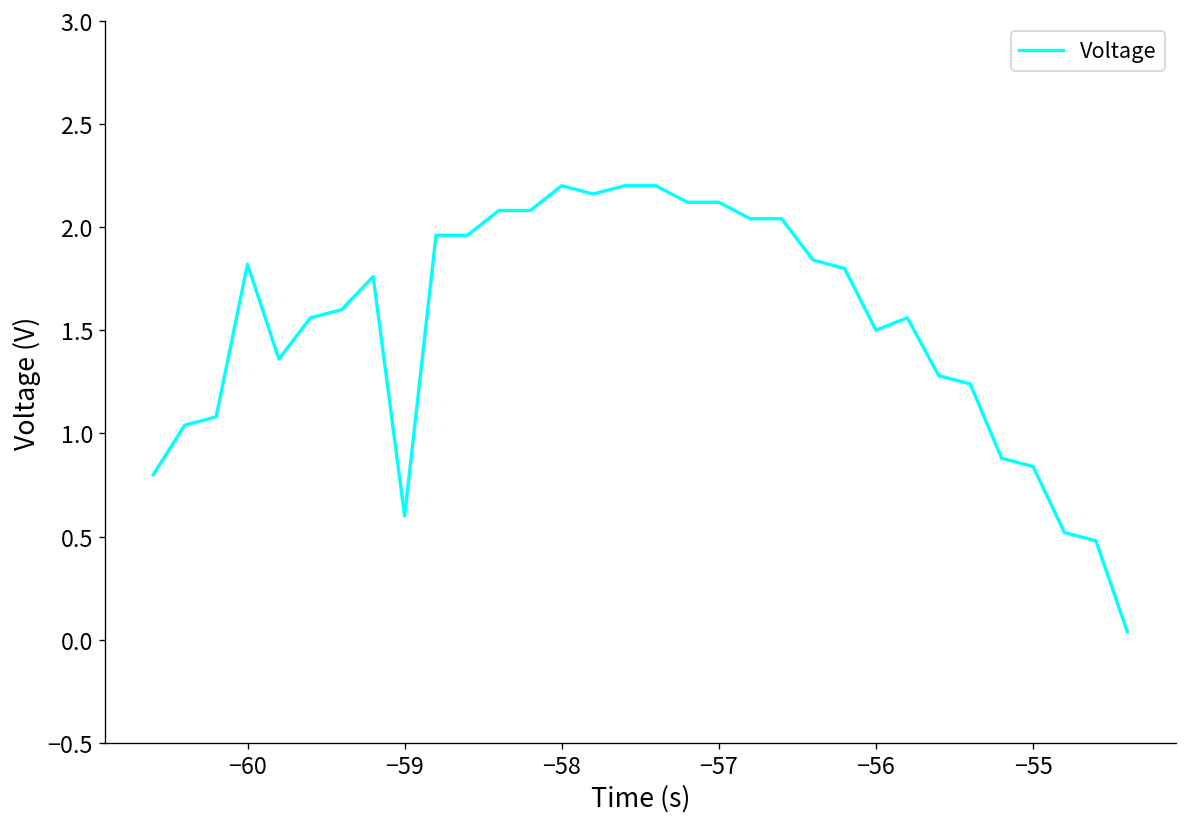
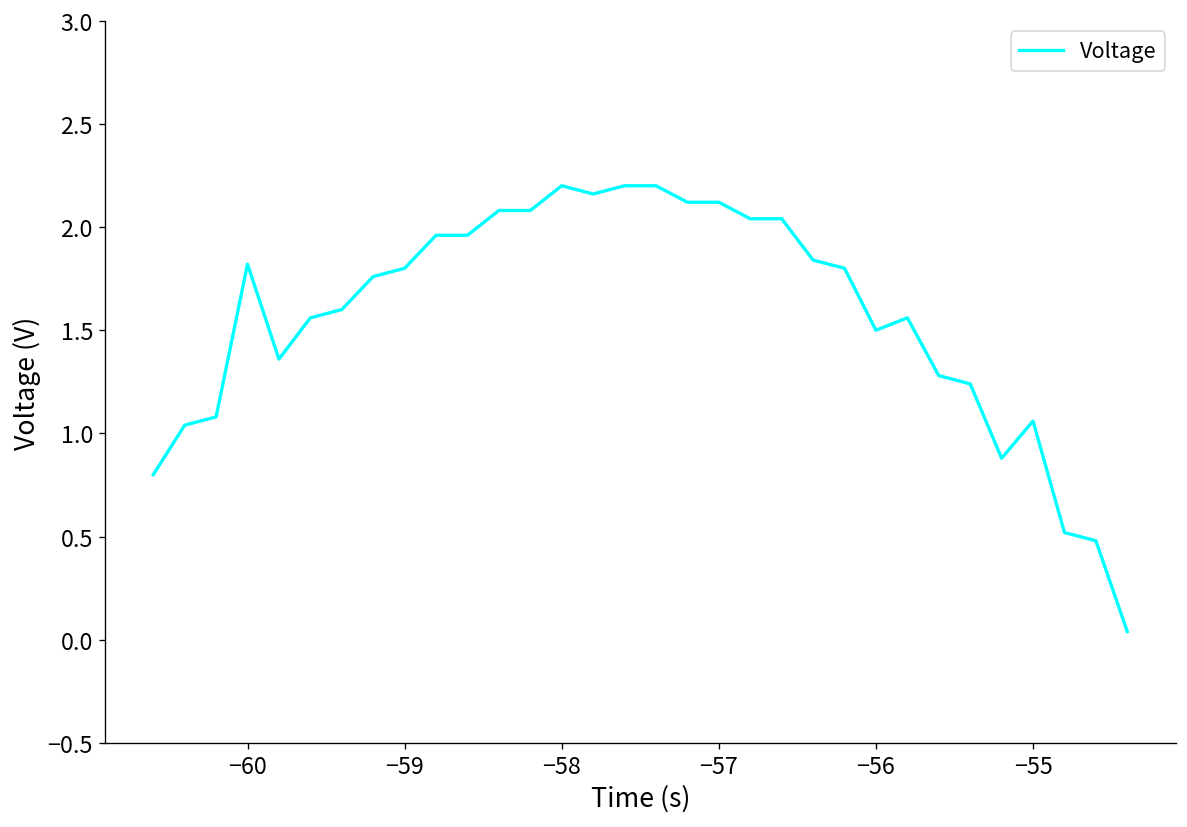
  {
    "−60": 1.82,
-   "−59": 0.6,
+   "−59": 1.8,
    "−58": 2.20,
    "−57": 2.12,
    "−56": 1.50,
-   "−55": 0.84
+   "−55": 1.06
  }
